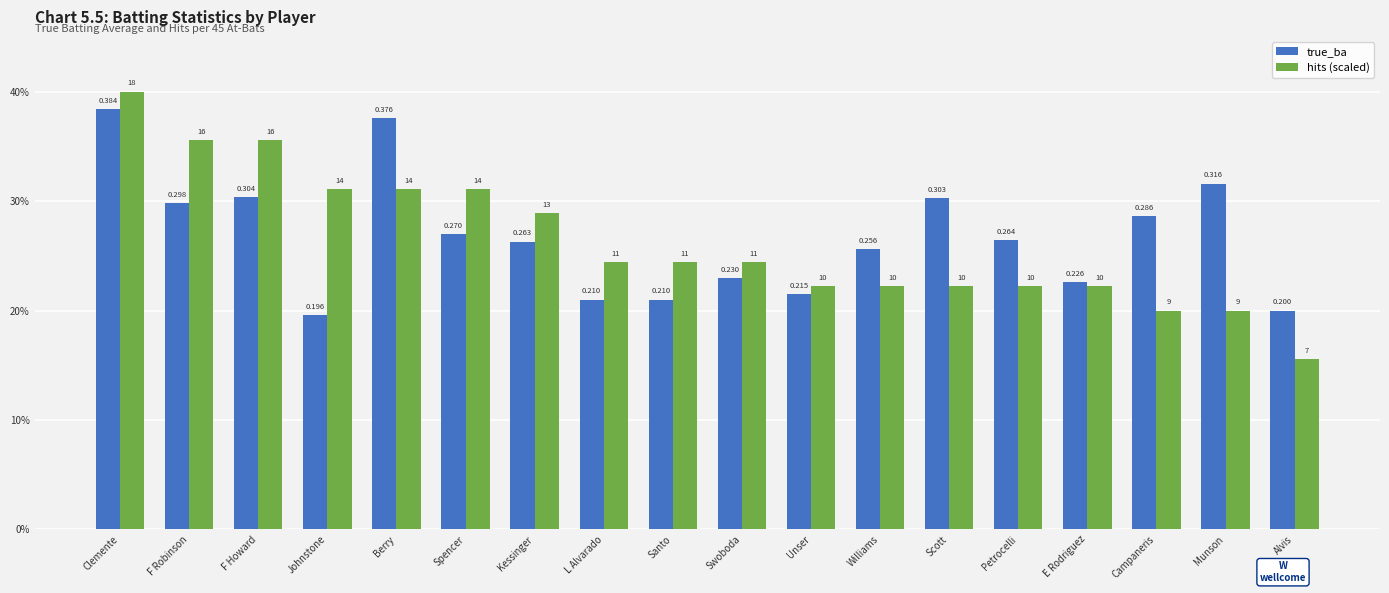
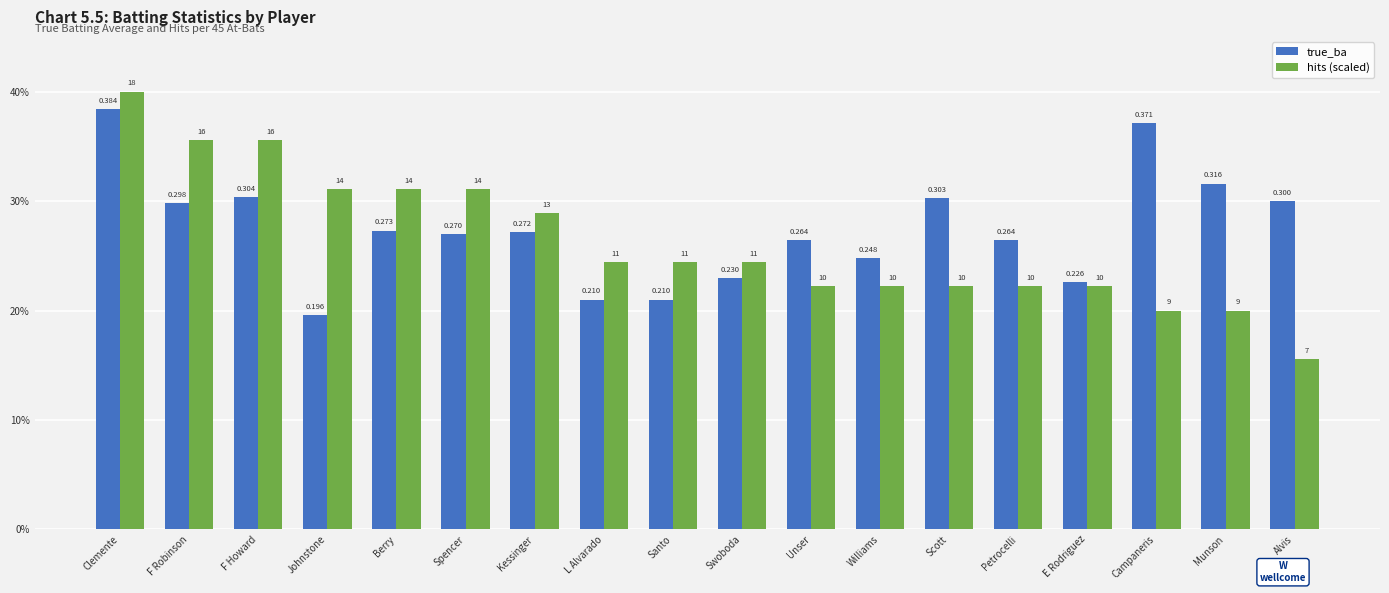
  {
    "true_ba": {
      "Clemente": 0.384,
      "F Robinson": 0.298,
      "F Howard": 0.304,
      "Johnstone": 0.196,
-     "Berry": 0.376,
+     "Berry": 0.273,
      "Spencer": 0.270,
-     "Kessinger": 0.263,
+     "Kessinger": 0.272,
      "L Alvarado": 0.210,
      "Santo": 0.210,
      "Swoboda": 0.230,
-     "Unser": 0.215,
-     "Williams": 0.256,
+     "Unser": 0.264,
+     "Williams": 0.248,
      "Scott": 0.303,
      "Petrocelli": 0.264,
      "E Rodriguez": 0.226,
-     "Campaneris": 0.286,
+     "Campaneris": 0.371,
      "Munson": 0.316,
-     "Alvis": 0.200
+     "Alvis": 0.300
    }
  }
